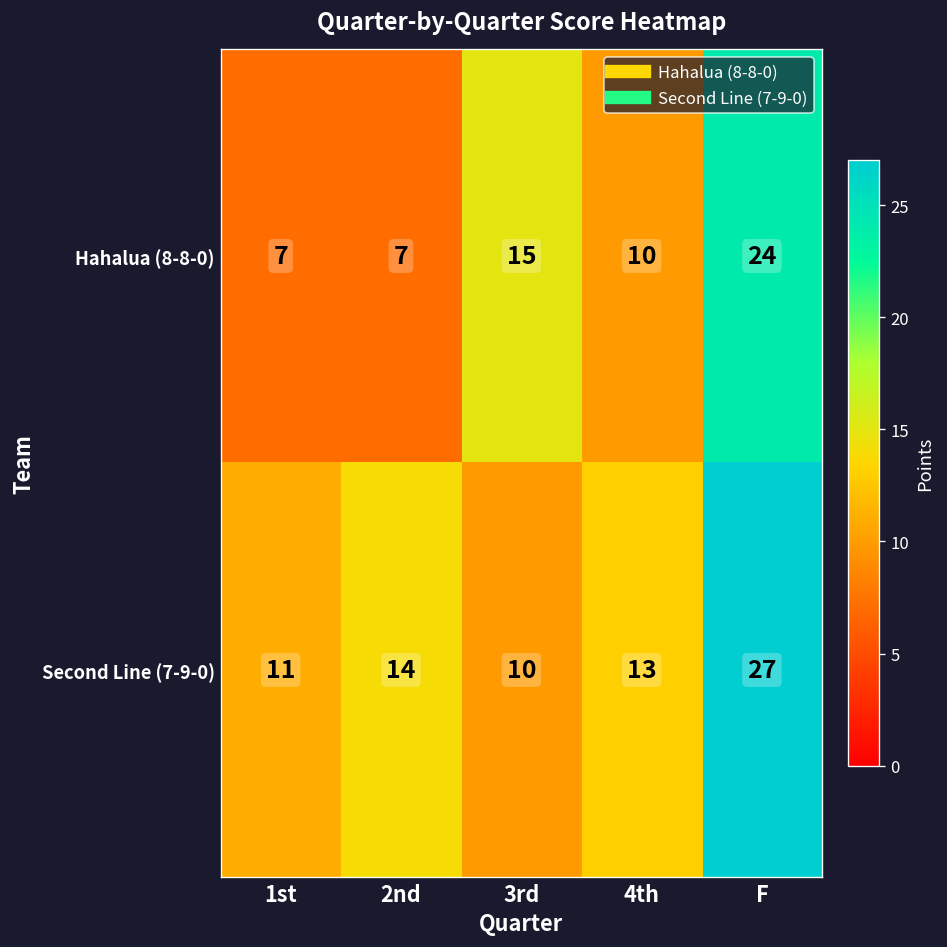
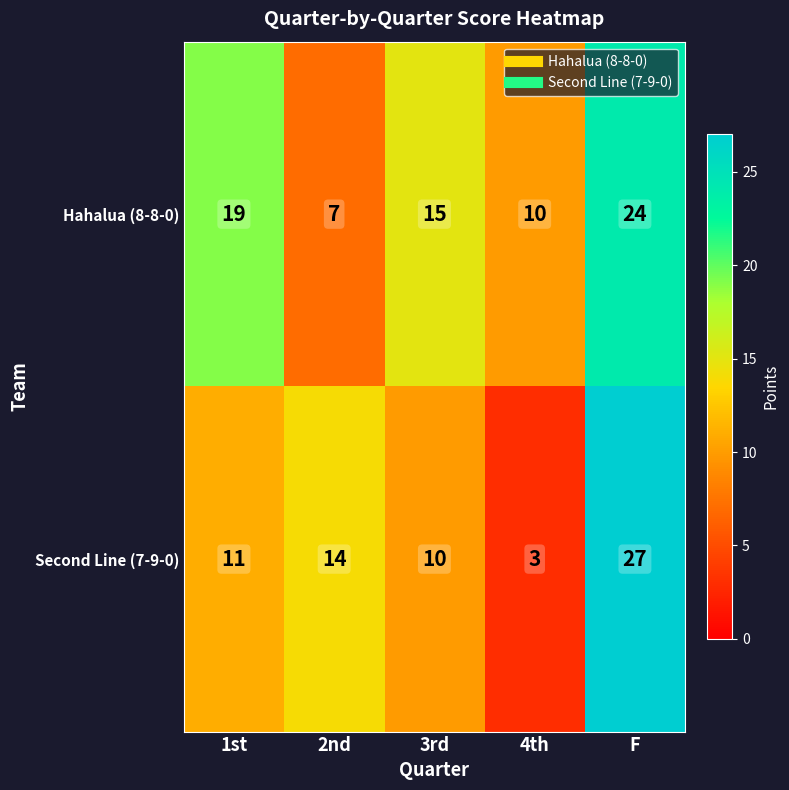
  {
    "Hahalua (8-8-0)": {
-     "1st": 7
+     "1st": 19
    },
    "Second Line (7-9-0)": {
-     "4th": 13
+     "4th": 3
    }
  }
